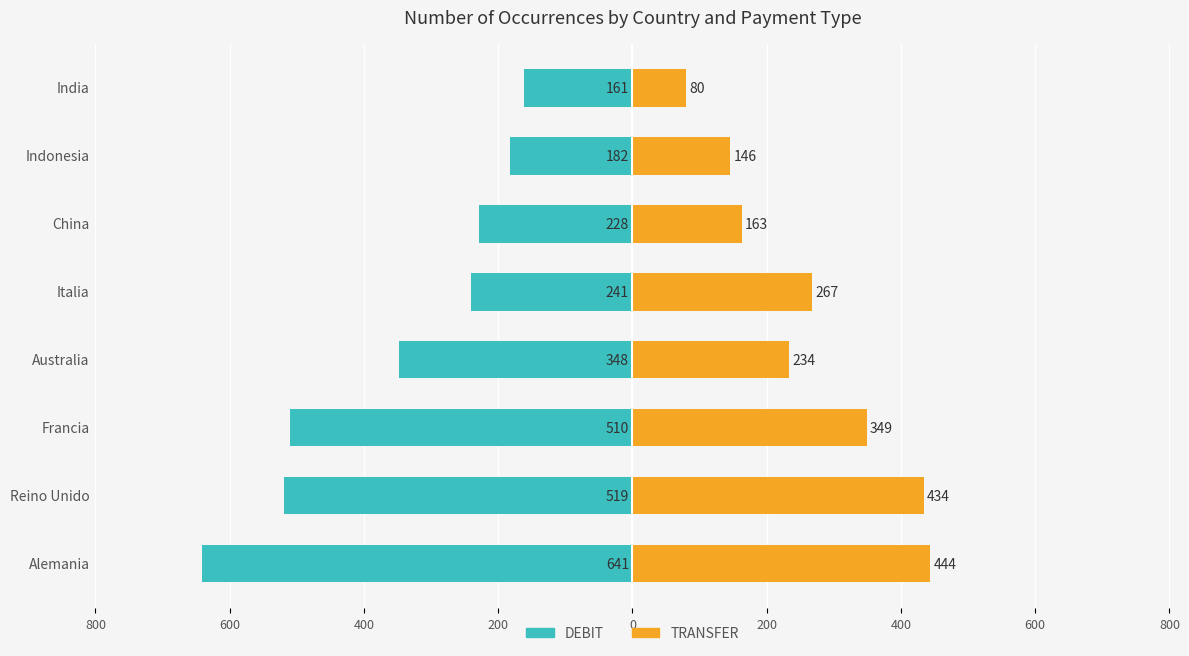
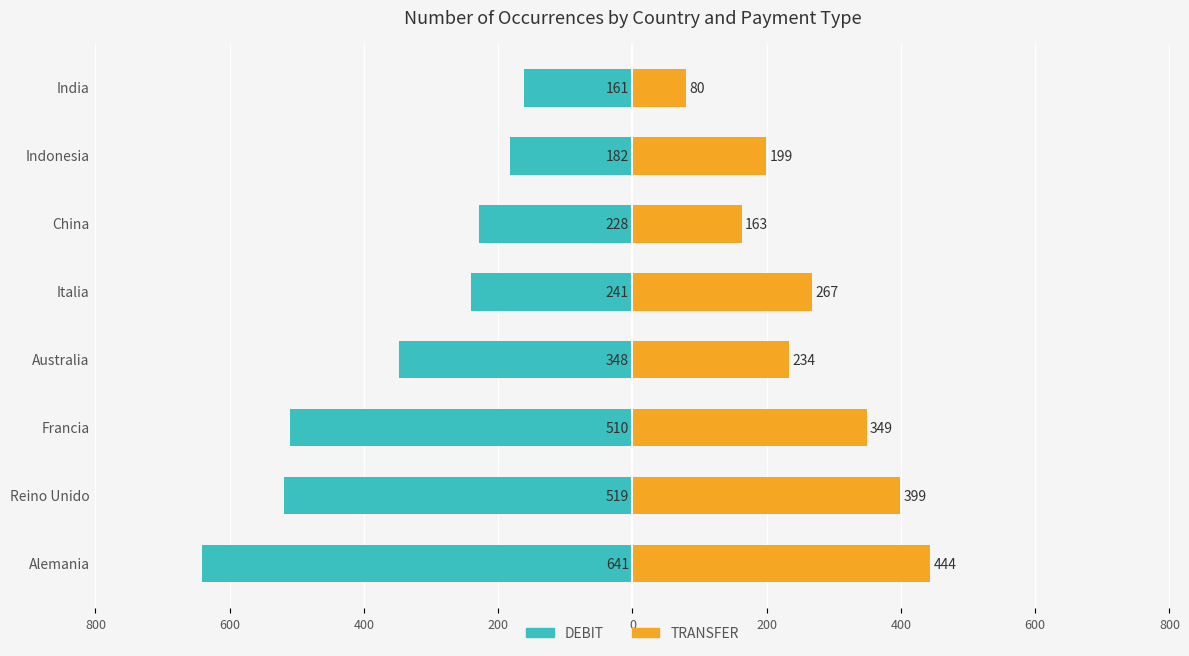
  {
    "TRANSFER": {
      "India": 80,
-     "Indonesia": 146,
+     "Indonesia": 199,
      "China": 163,
      "Italia": 267,
      "Australia": 234,
      "Francia": 349,
-     "Reino Unido": 434,
+     "Reino Unido": 399,
      "Alemania": 444
    }
  }
